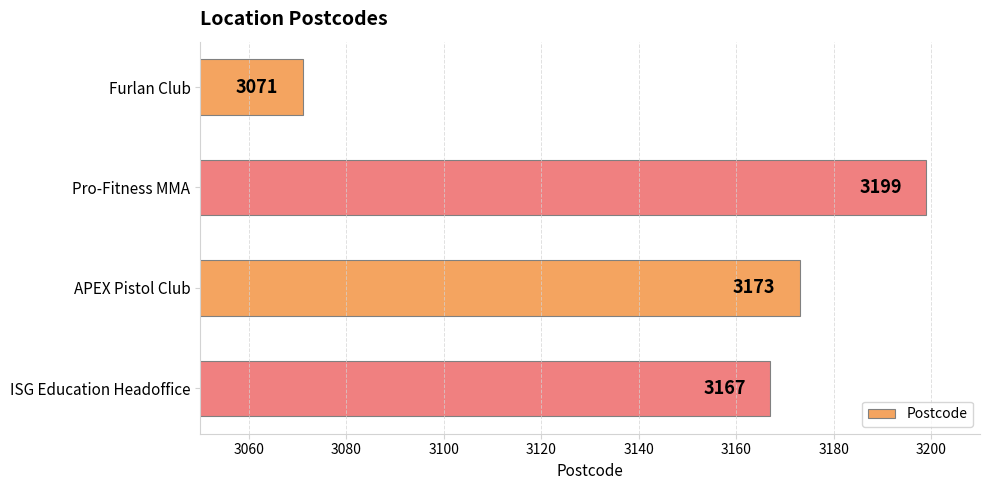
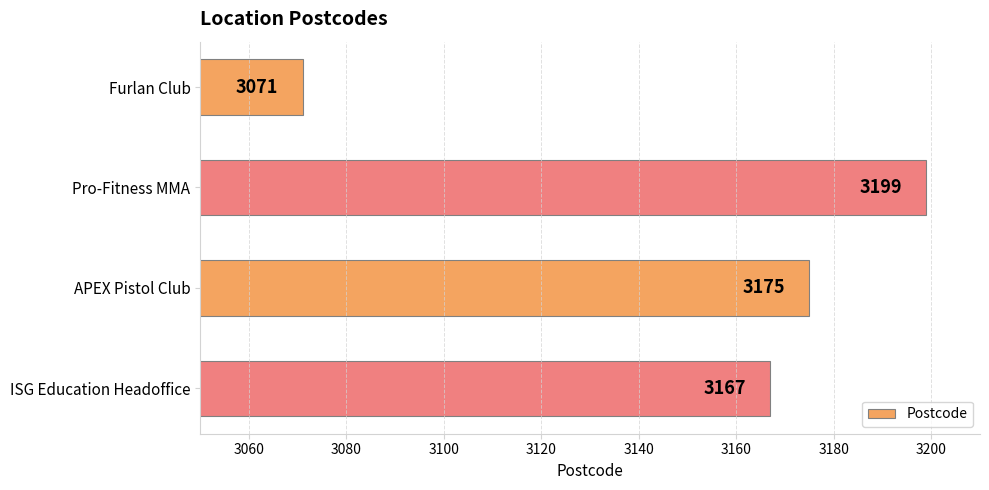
  {
    "Furlan Club": 3071,
    "Pro-Fitness MMA": 3199,
-   "APEX Pistol Club": 3173,
+   "APEX Pistol Club": 3175,
    "ISG Education Headoffice": 3167
  }
